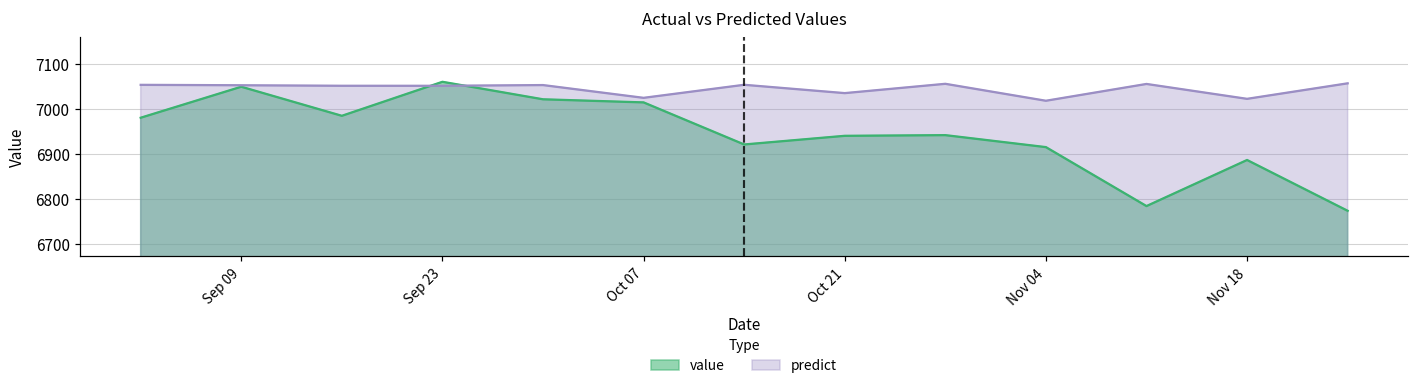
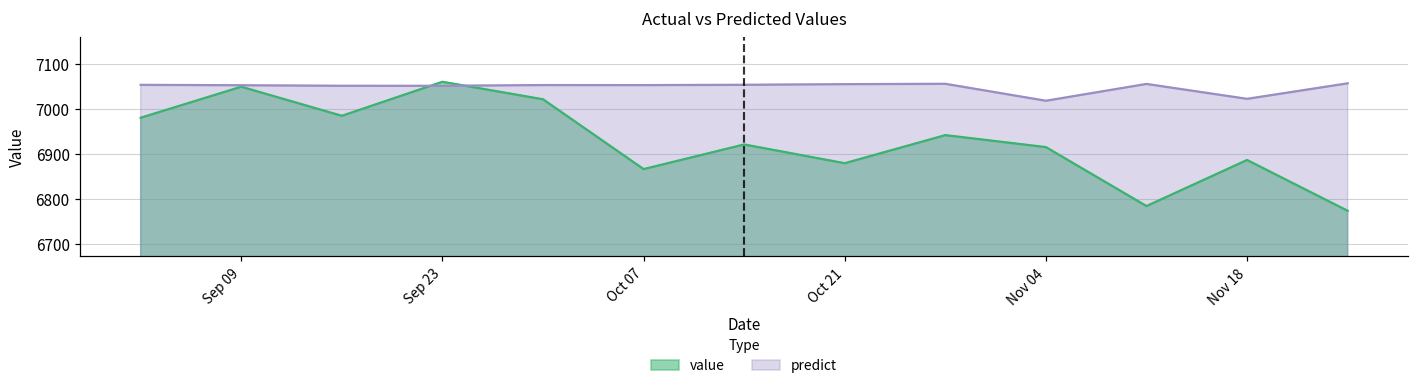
  {
    "value": {
      "Sep 23": 7060,
-     "Oct 07": 7020,
-     "Oct 21": 6940,
+     "Oct 07": 6870,
+     "Oct 21": 6880,
      "Nov 04": 6920,
      "Nov 18": 6890
    },
    "predict": {
      "Sep 23": 7050,
-     "Oct 07": 7030,
-     "Oct 21": 7040,
+     "Oct 07": 7050,
+     "Oct 21": 7060,
      "Nov 04": 7020,
      "Nov 18": 7020
    }
  }
